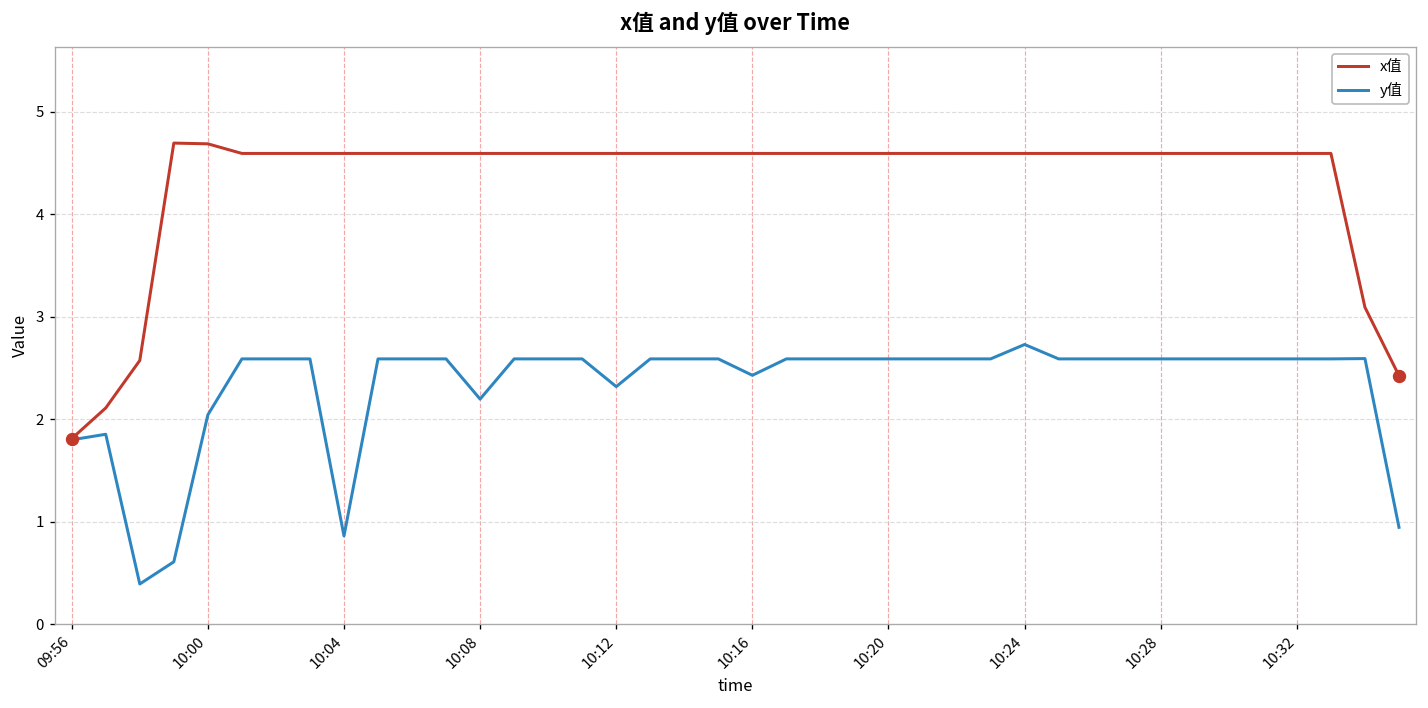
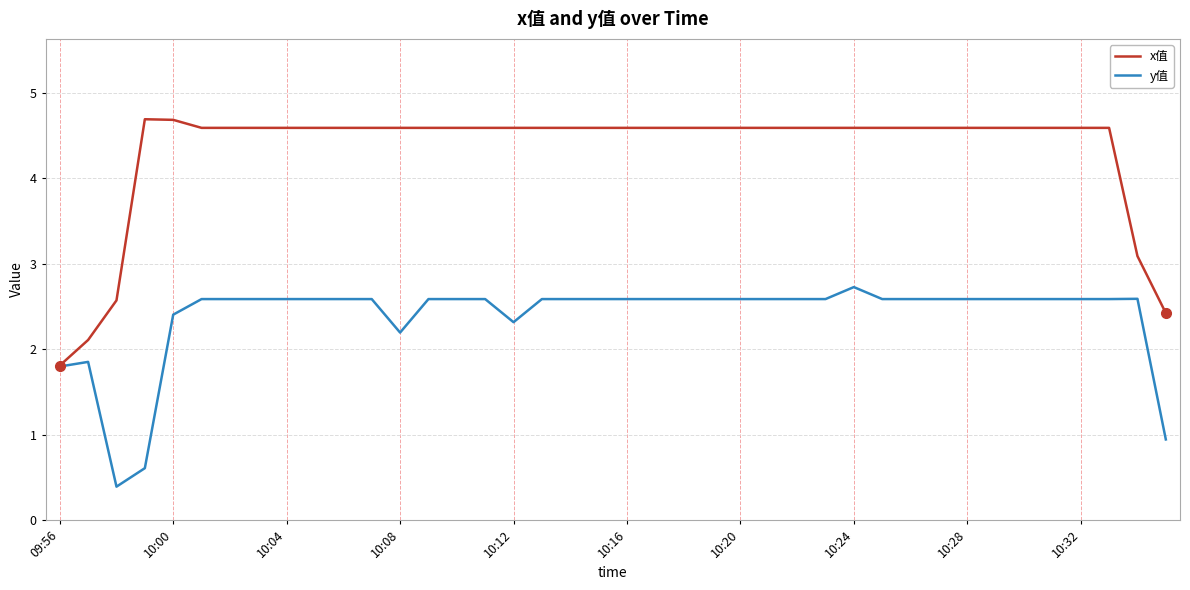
  {
    "y值": {
-     "10:00": 2.0,
-     "10:04": 0.9,
+     "10:00": 2.4,
+     "10:04": 2.6,
      "10:08": 2.2,
      "10:12": 2.3,
-     "10:16": 2.4,
+     "10:16": 2.6,
      "10:20": 2.6,
      "10:24": 2.7,
      "10:28": 2.6,
      "10:32": 2.6
    }
  }
